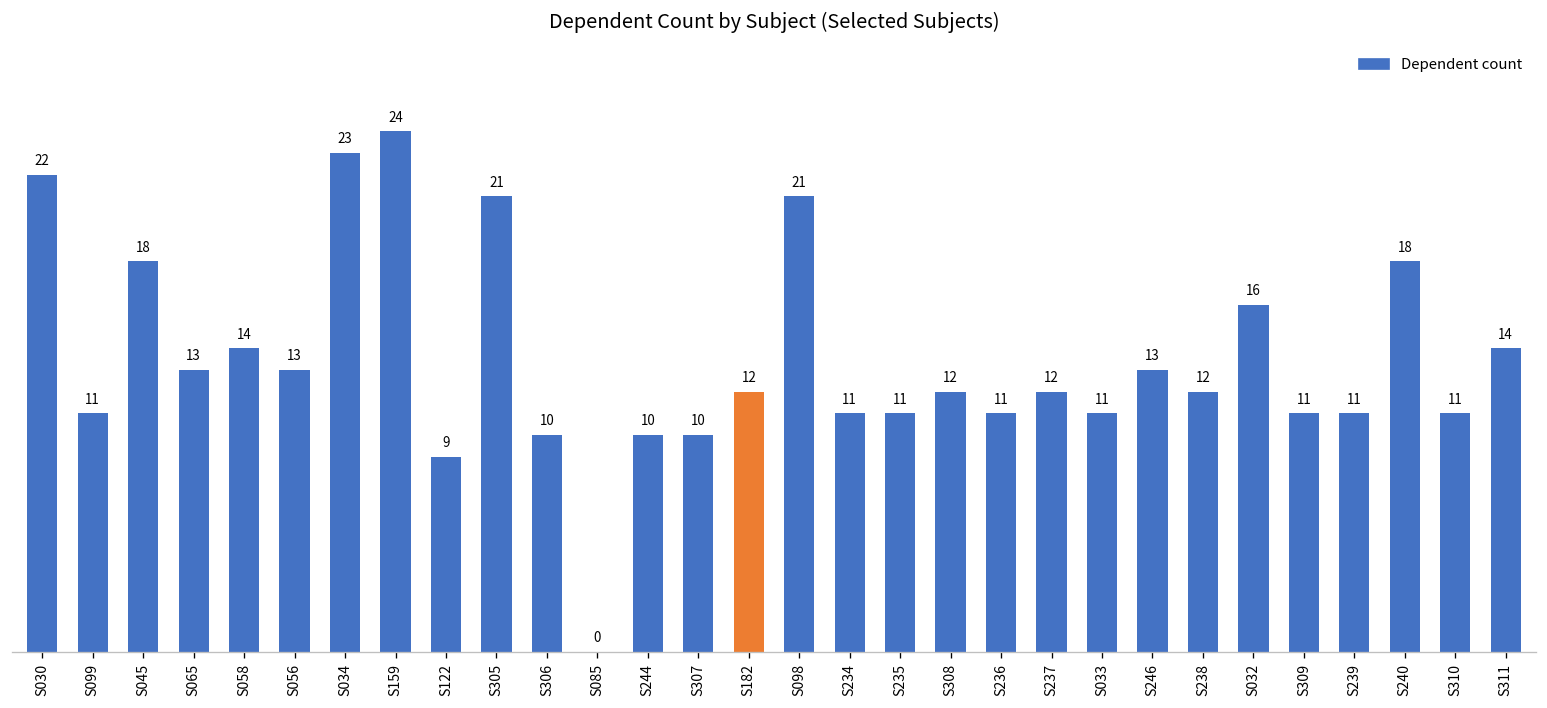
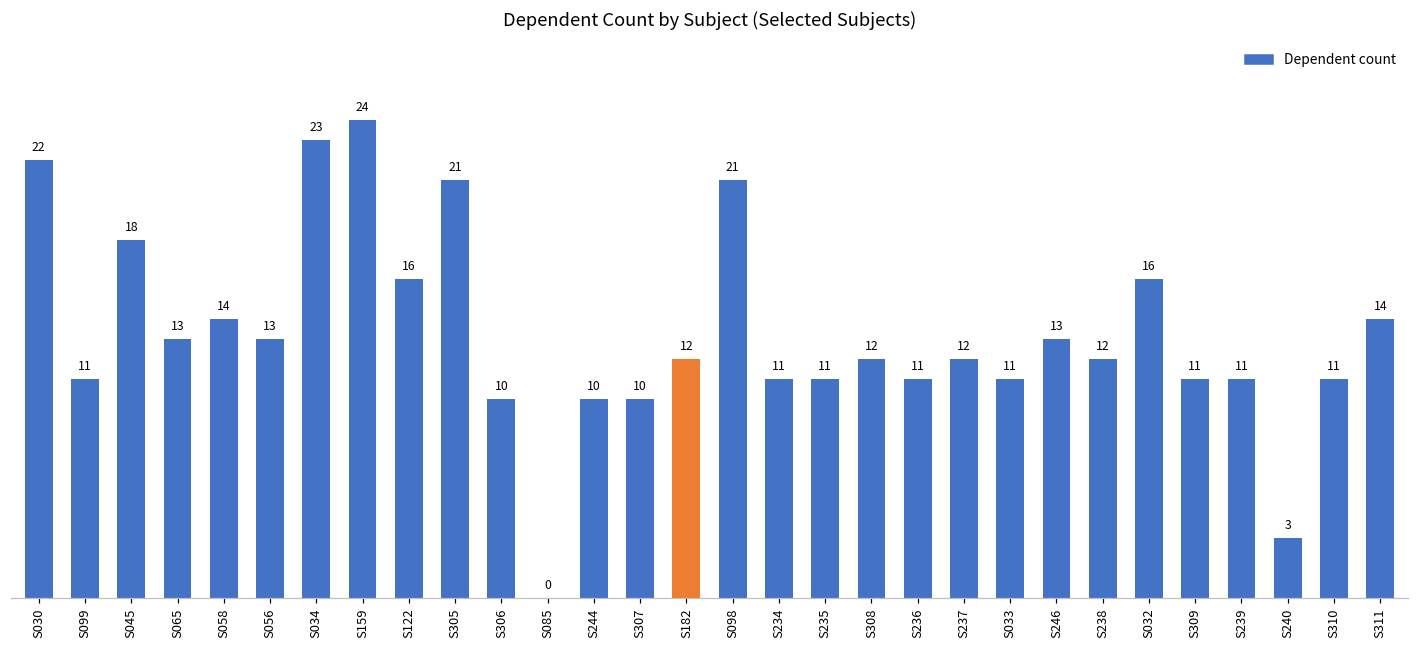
  {
    "S030": 22,
    "S099": 11,
    "S045": 18,
    "S065": 13,
    "S058": 14,
    "S056": 13,
    "S034": 23,
    "S159": 24,
-   "S122": 9,
+   "S122": 16,
    "S305": 21,
    "S306": 10,
    "S085": 0,
    "S244": 10,
    "S307": 10,
    "S182": 12,
    "S098": 21,
    "S234": 11,
    "S235": 11,
    "S308": 12,
    "S236": 11,
    "S237": 12,
    "S033": 11,
    "S246": 13,
    "S238": 12,
    "S032": 16,
    "S309": 11,
    "S239": 11,
-   "S240": 18,
+   "S240": 3,
    "S310": 11,
    "S311": 14
  }
